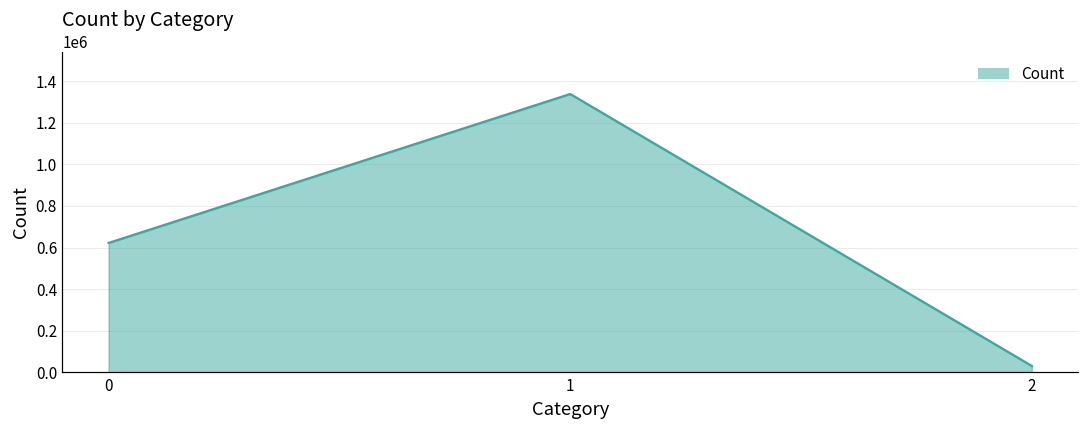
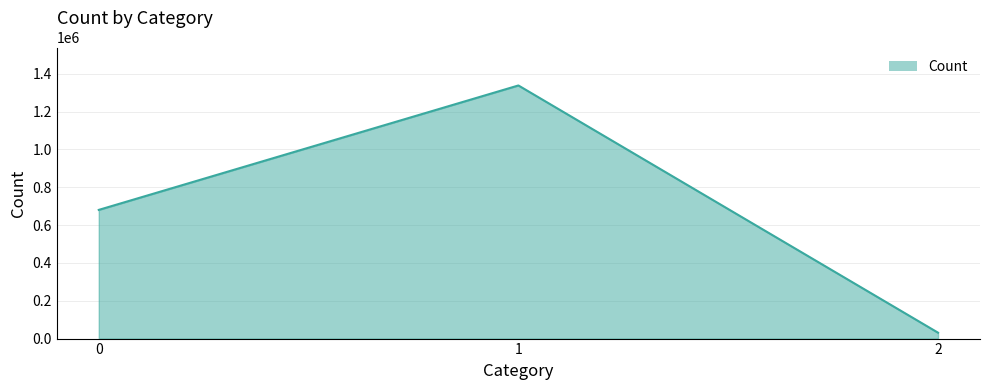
  {
-   "0": 620000,
+   "0": 680000,
    "1": 1340000,
    "2": 30000
  }
